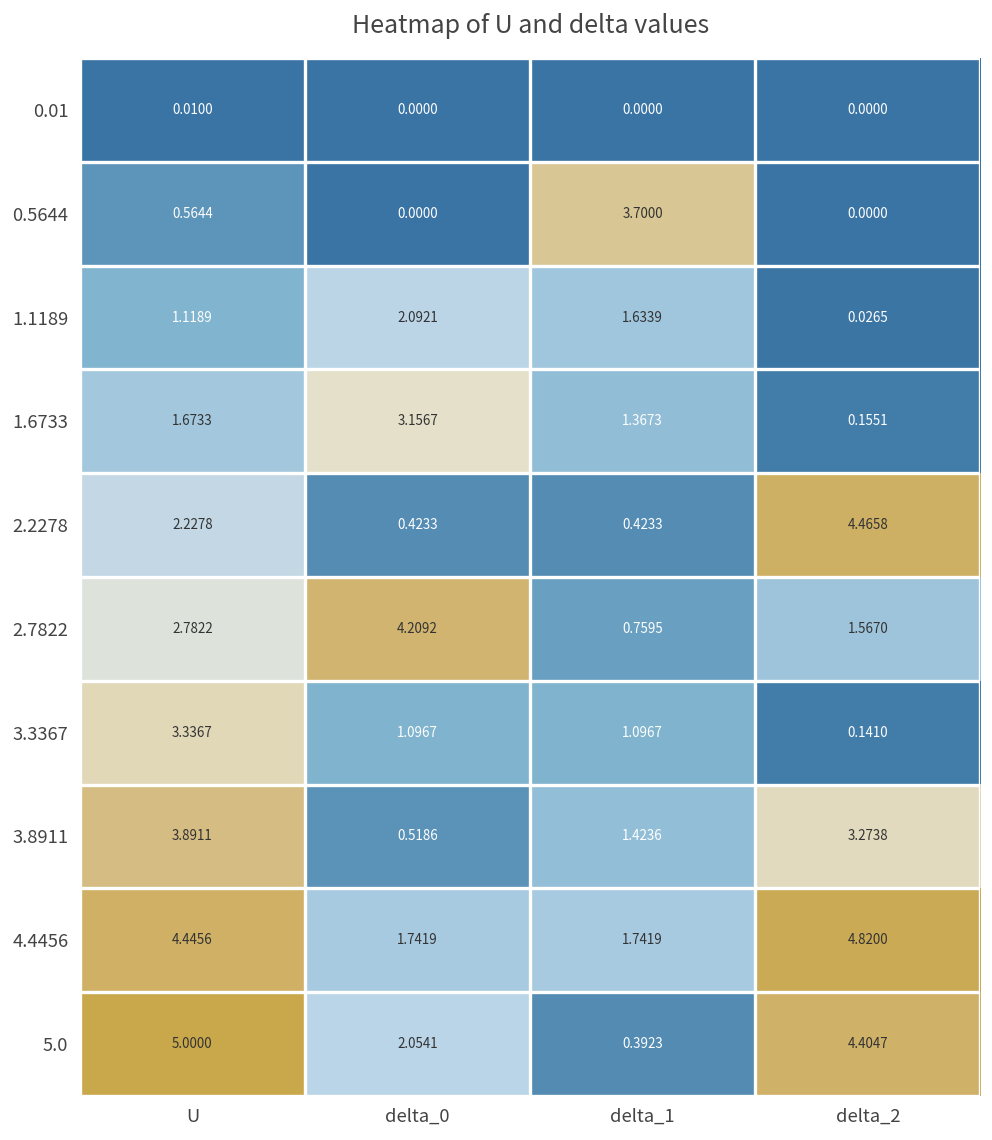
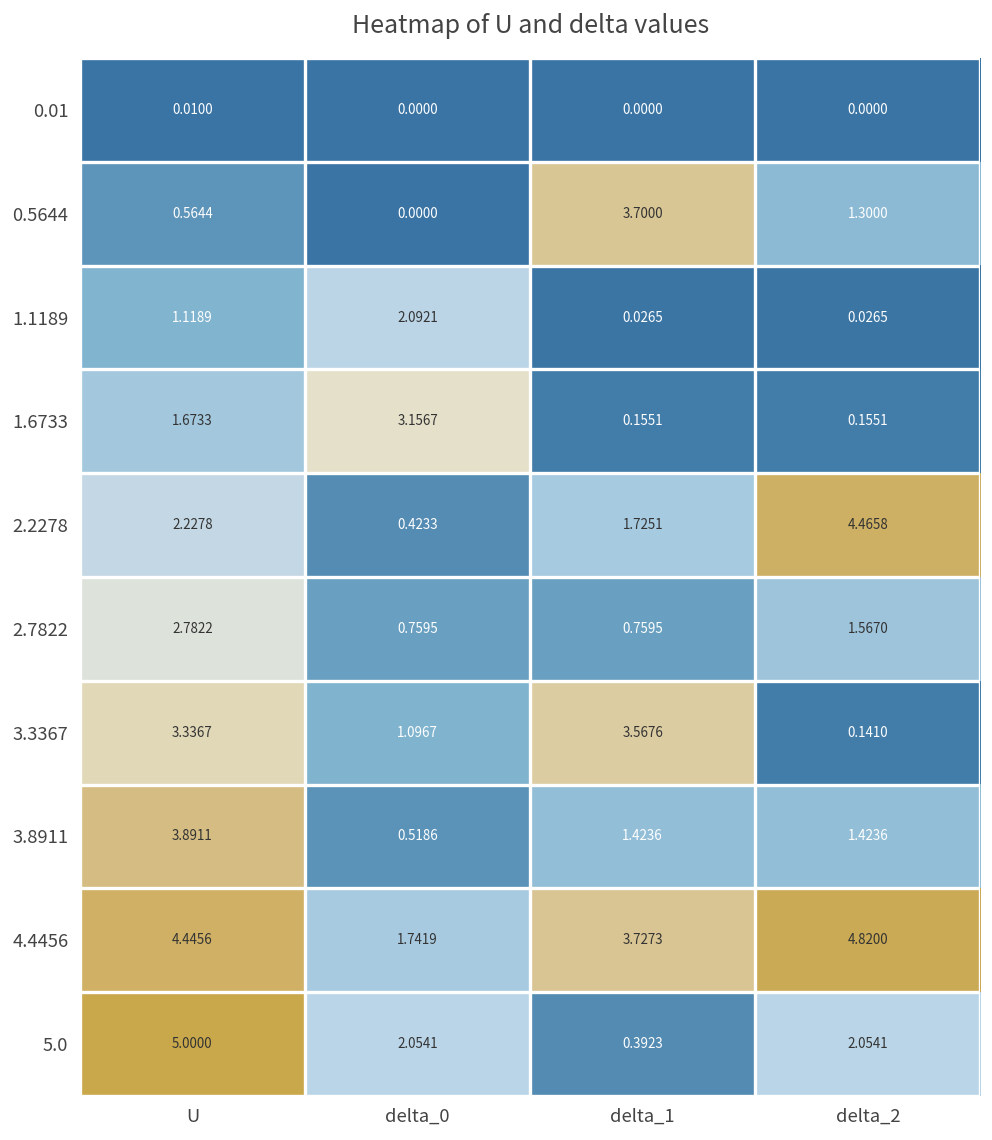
  {
    "0.01": {
      "U": 0.0100,
      "delta_0": 0.0000,
      "delta_1": 0.0000,
      "delta_2": 0.0000
    },
    "0.5644": {
      "U": 0.5644,
      "delta_0": 0.0000,
      "delta_1": 3.7000,
-     "delta_2": 0.0000
+     "delta_2": 1.3000
    },
    "1.1189": {
      "U": 1.1189,
      "delta_0": 2.0921,
-     "delta_1": 1.6339,
+     "delta_1": 0.0265,
      "delta_2": 0.0265
    },
    "1.6733": {
      "U": 1.6733,
      "delta_0": 3.1567,
-     "delta_1": 1.3673,
+     "delta_1": 0.1551,
      "delta_2": 0.1551
    },
    "2.2278": {
      "U": 2.2278,
      "delta_0": 0.4233,
-     "delta_1": 0.4233,
+     "delta_1": 1.7251,
      "delta_2": 4.4658
    },
    "2.7822": {
      "U": 2.7822,
-     "delta_0": 4.2092,
+     "delta_0": 0.7595,
      "delta_1": 0.7595,
      "delta_2": 1.5670
    },
    "3.3367": {
      "U": 3.3367,
      "delta_0": 1.0967,
-     "delta_1": 1.0967,
+     "delta_1": 3.5676,
      "delta_2": 0.1410
    },
    "3.8911": {
      "U": 3.8911,
      "delta_0": 0.5186,
      "delta_1": 1.4236,
-     "delta_2": 3.2738
+     "delta_2": 1.4236
    },
    "4.4456": {
      "U": 4.4456,
      "delta_0": 1.7419,
-     "delta_1": 1.7419,
+     "delta_1": 3.7273,
      "delta_2": 4.8200
    },
    "5.0": {
      "U": 5.0000,
      "delta_0": 2.0541,
      "delta_1": 0.3923,
-     "delta_2": 4.4047
+     "delta_2": 2.0541
    }
  }
